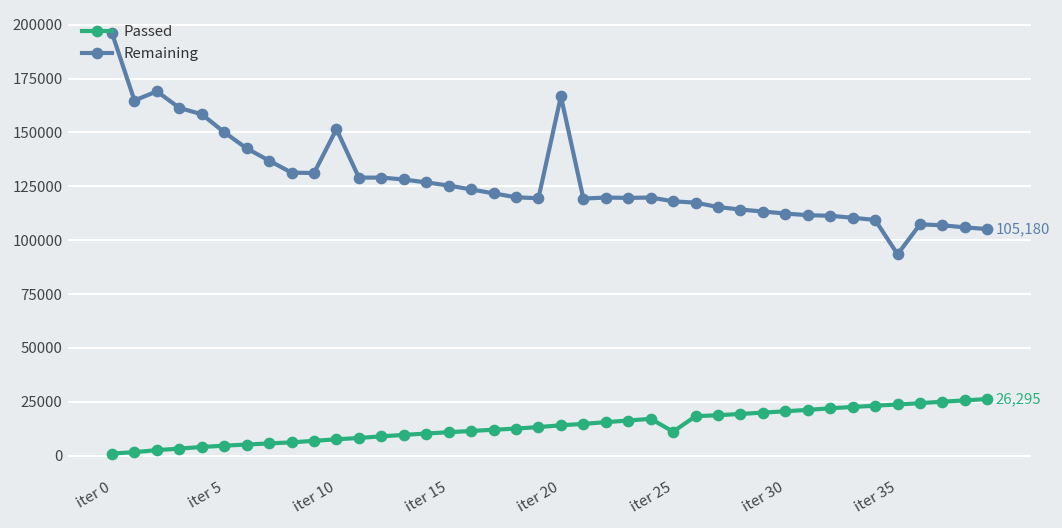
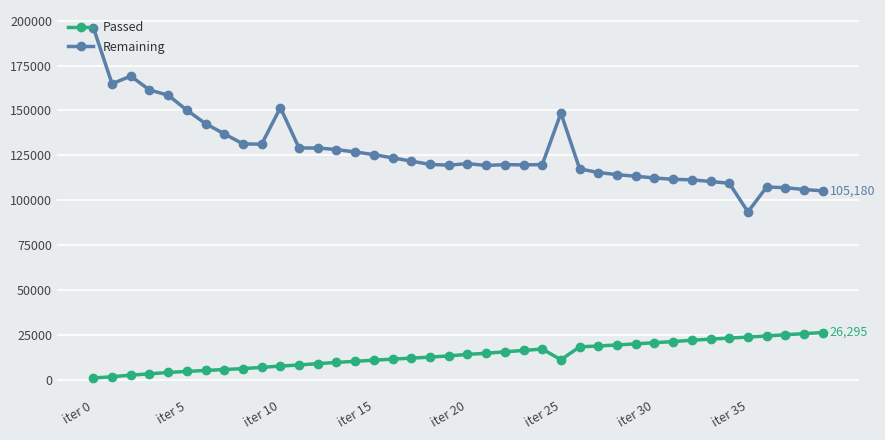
  {
    "Passed": {
      "iter 0": 1000,
      "iter 5": 5000,
      "iter 10": 8000,
      "iter 15": 11000,
      "iter 20": 14000,
      "iter 25": 11000,
      "iter 30": 21000,
      "iter 35": 24000
    },
    "Remaining": {
      "iter 0": 196000,
      "iter 5": 150000,
      "iter 10": 152000,
      "iter 15": 125000,
-     "iter 20": 167000,
-     "iter 25": 118000,
+     "iter 20": 120000,
+     "iter 25": 148000,
      "iter 30": 112000,
      "iter 35": 93000
    }
  }
